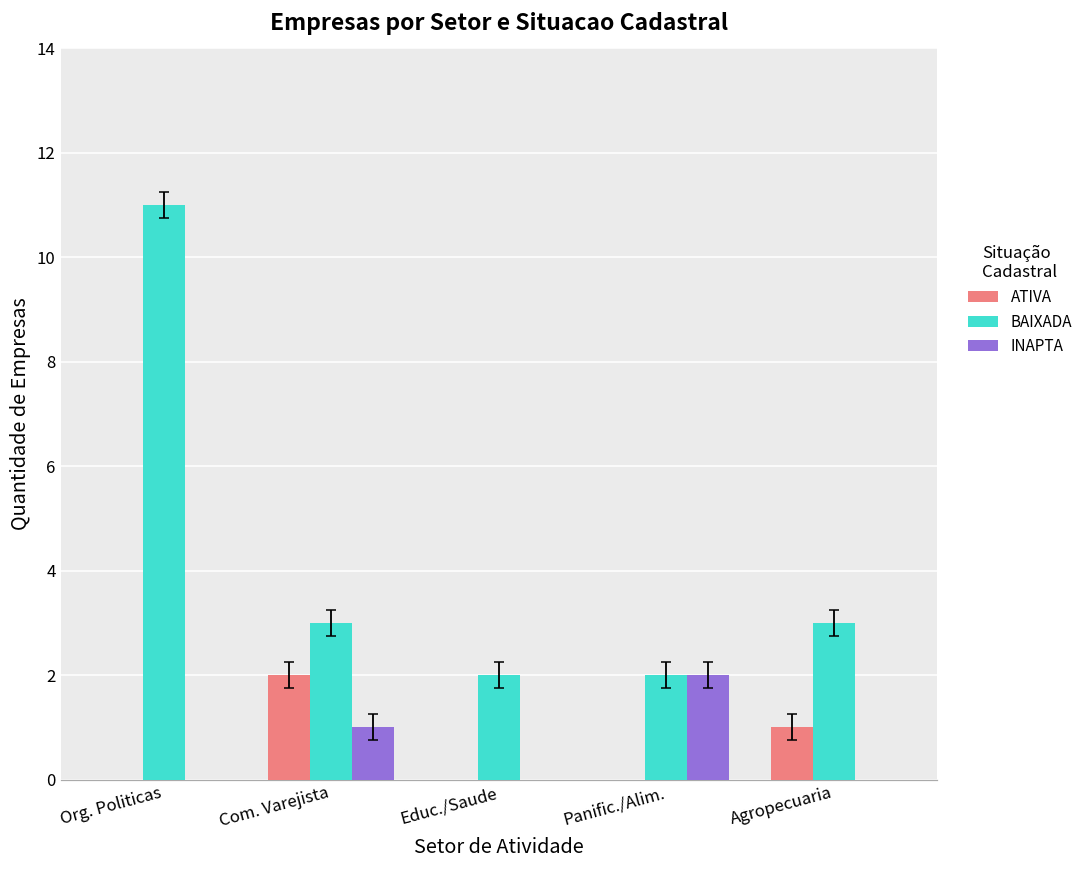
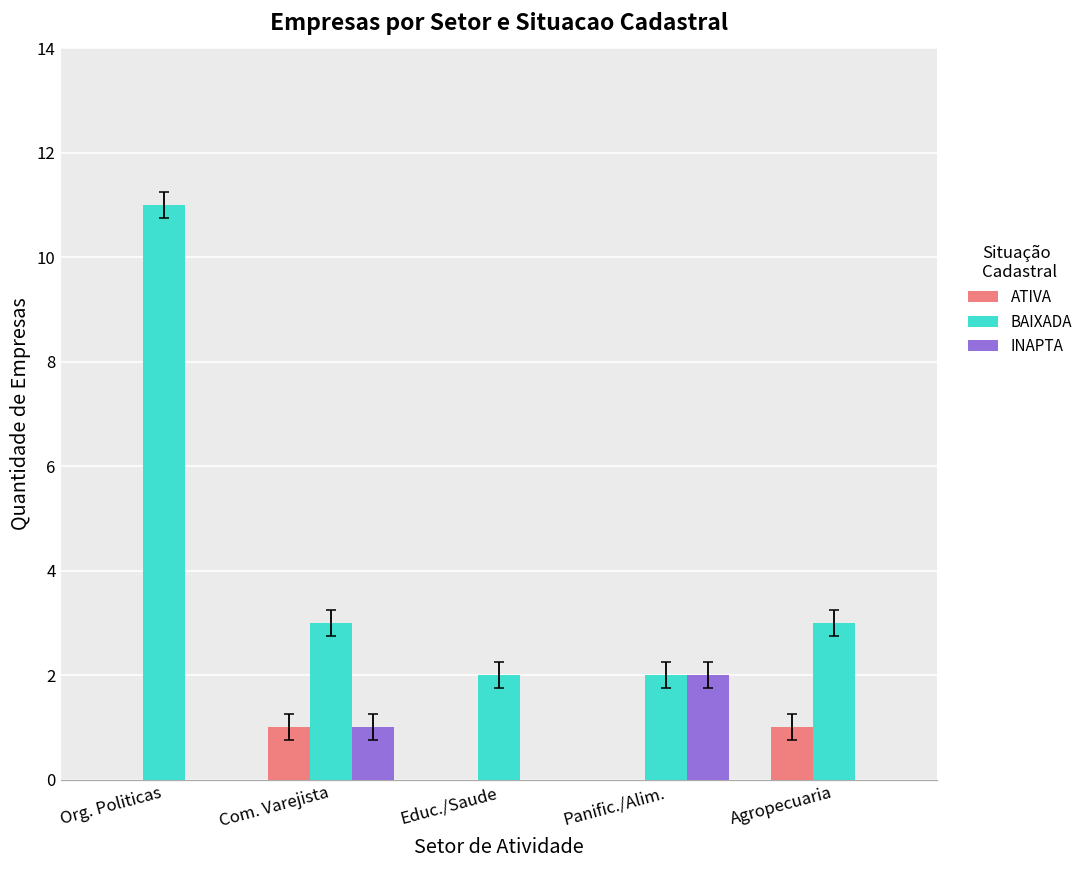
  {
    "ATIVA": {
      "Org. Politicas": 0,
-     "Com. Varejista": 2,
+     "Com. Varejista": 1,
      "Educ./Saude": 0,
      "Panific./Alim.": 0,
      "Agropecuaria": 1
    },
    "BAIXADA": {
      "Org. Politicas": 11,
      "Com. Varejista": 3,
      "Educ./Saude": 2,
      "Panific./Alim.": 2,
      "Agropecuaria": 3
    },
    "INAPTA": {
      "Org. Politicas": 0,
      "Com. Varejista": 1,
      "Educ./Saude": 0,
      "Panific./Alim.": 2,
      "Agropecuaria": 0
    }
  }
